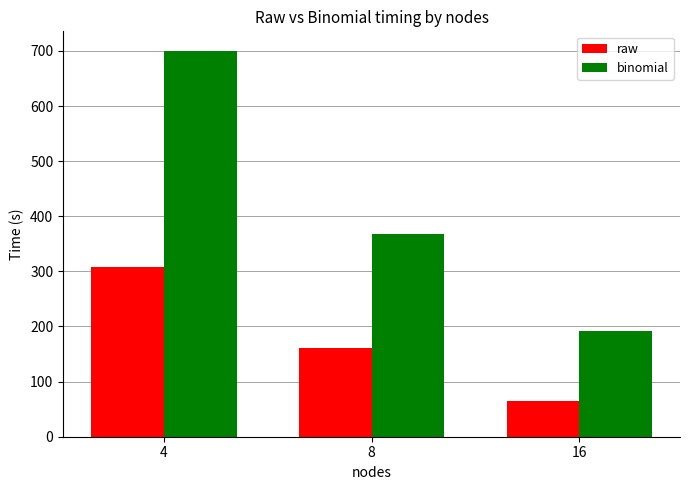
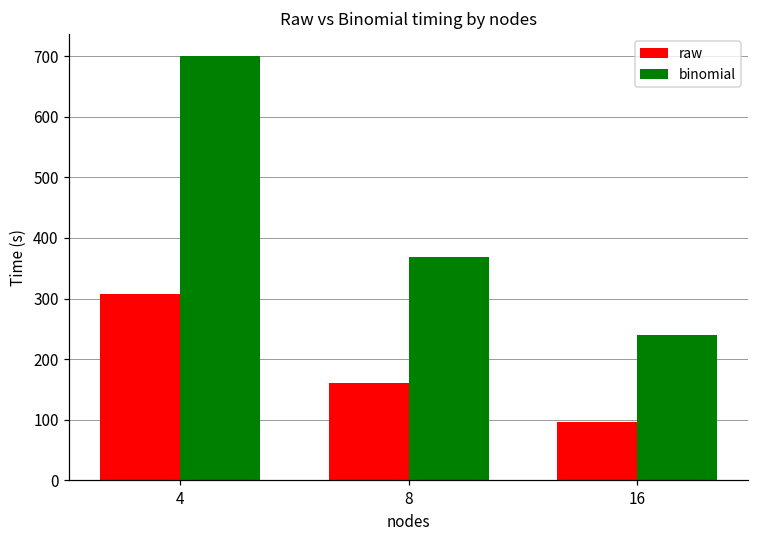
  {
    "raw": {
      "4": 310,
      "8": 160,
-     "16": 60
+     "16": 100
    },
    "binomial": {
      "4": 700,
      "8": 370,
-     "16": 190
+     "16": 240
    }
  }
